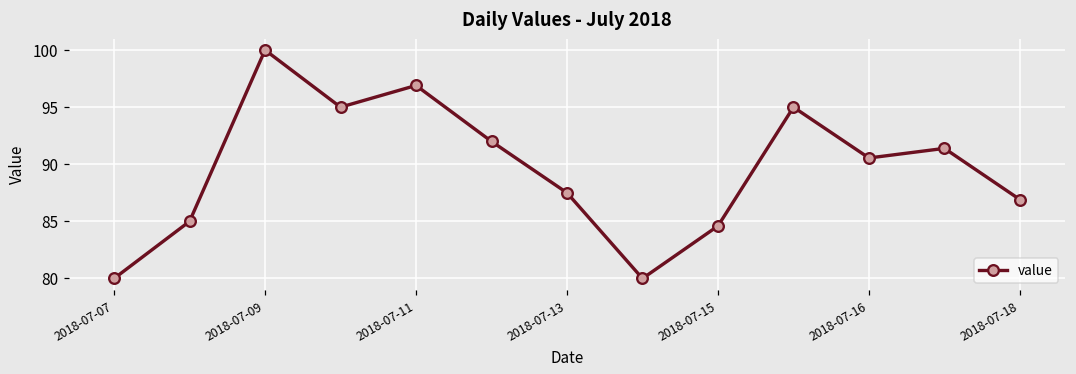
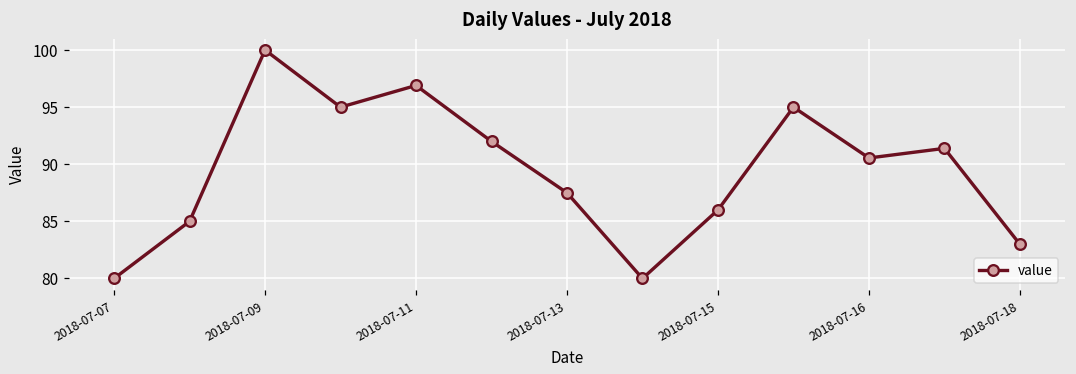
  {
    "2018-07-07": 80.0,
    "2018-07-09": 100.0,
    "2018-07-11": 96.9,
    "2018-07-13": 87.5,
-   "2018-07-15": 84.6,
-   "2018-07-18": 86.9
+   "2018-07-15": 86.0,
+   "2018-07-18": 83.0
  }
